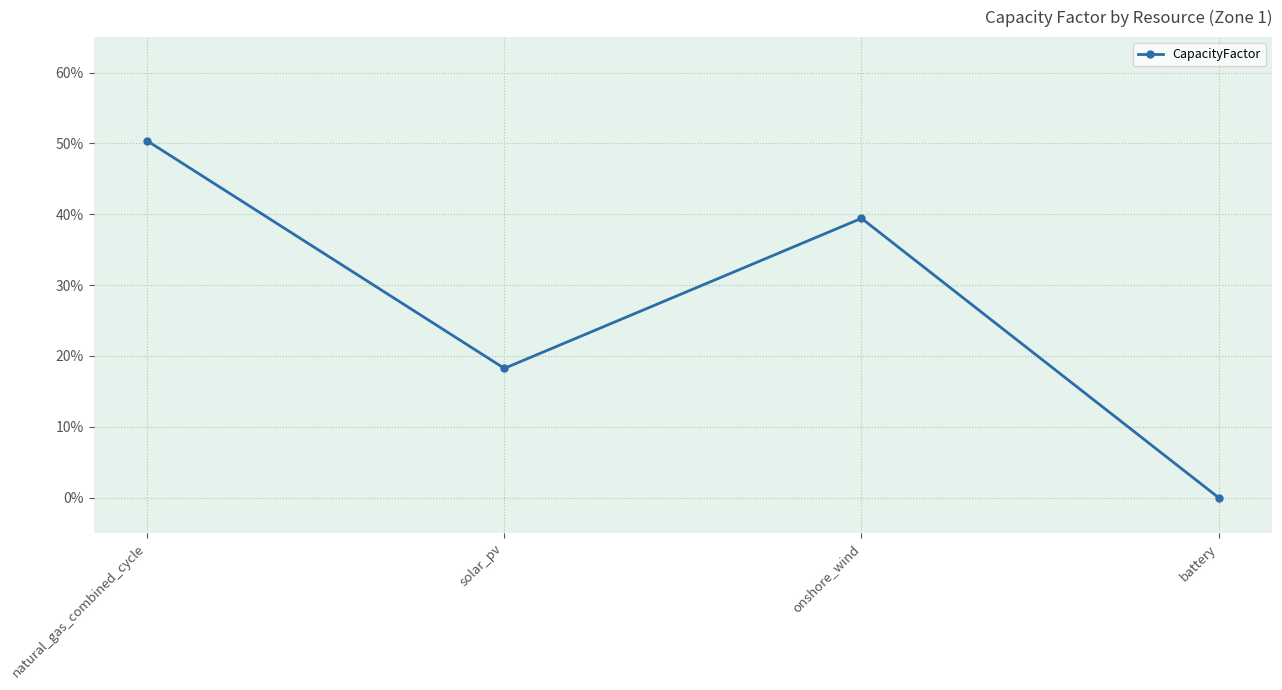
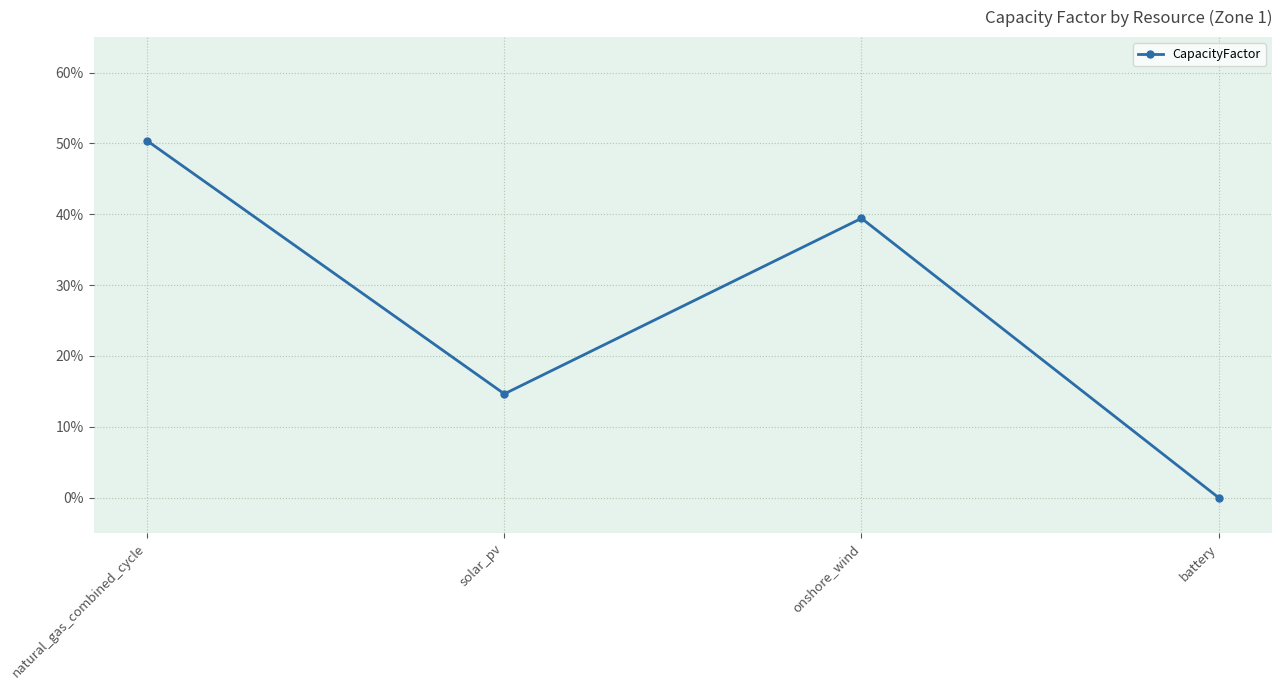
  {
    "natural_gas_combined_cycle": "50%",
-   "solar_pv": "18%",
+   "solar_pv": "15%",
    "onshore_wind": "39%",
    "battery": "0%"
  }
